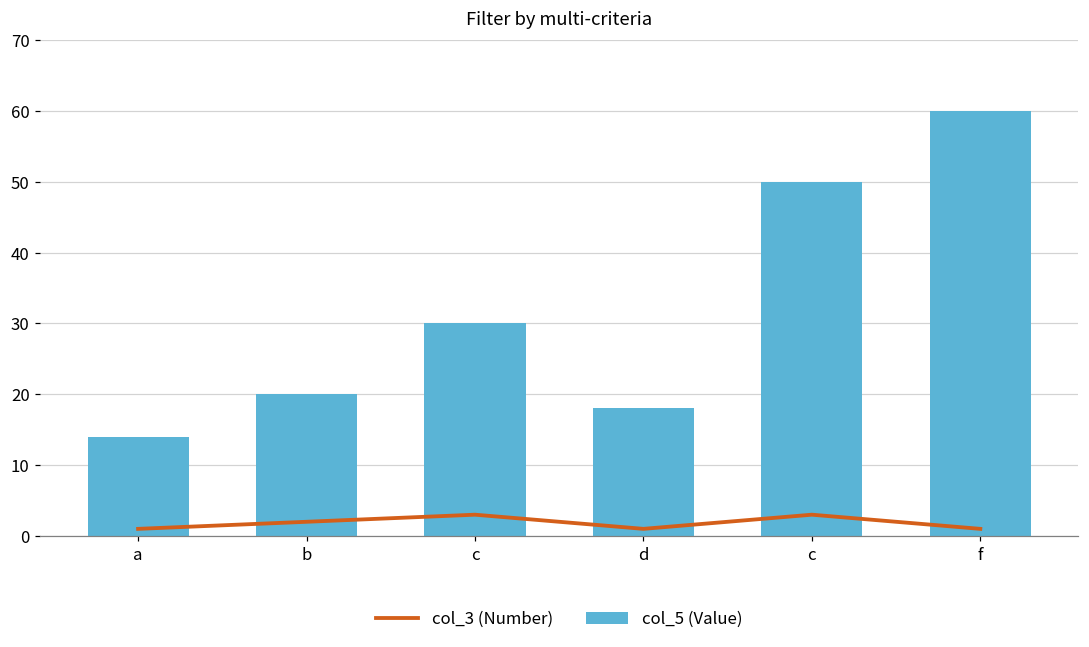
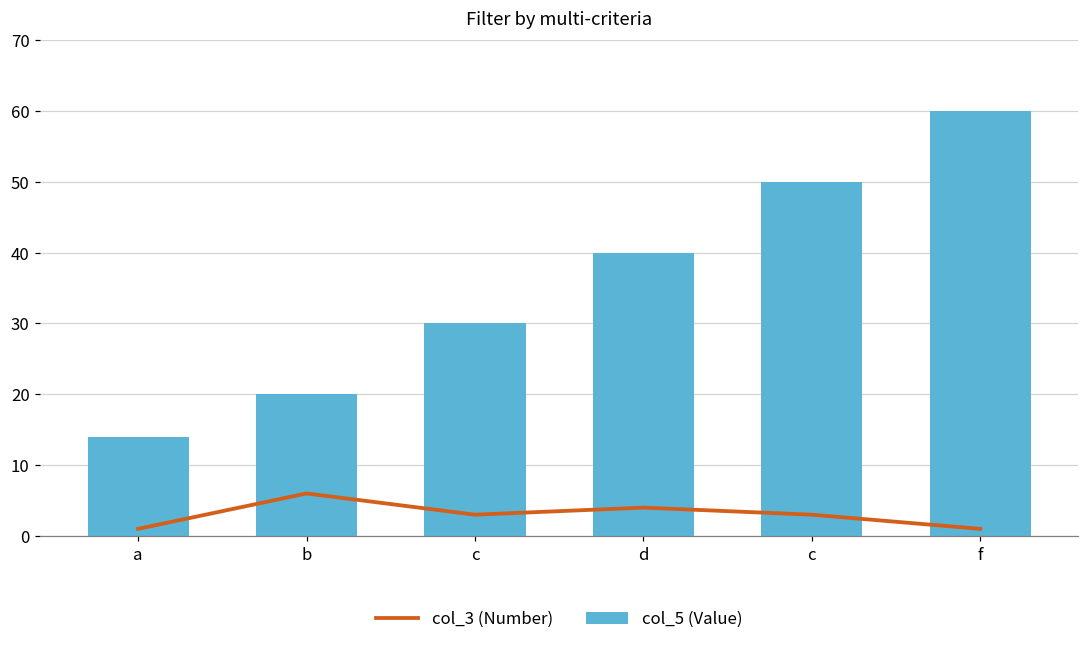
  {
    "col_3 (Number)": {
      "a": 1,
-     "b": 2,
-     "d": 1,
+     "b": 6,
+     "d": 4,
      "f": 1
    },
    "col_5 (Value)": {
      "a": 14,
      "b": 20,
-     "d": 18,
+     "d": 40,
      "f": 60
    }
  }
